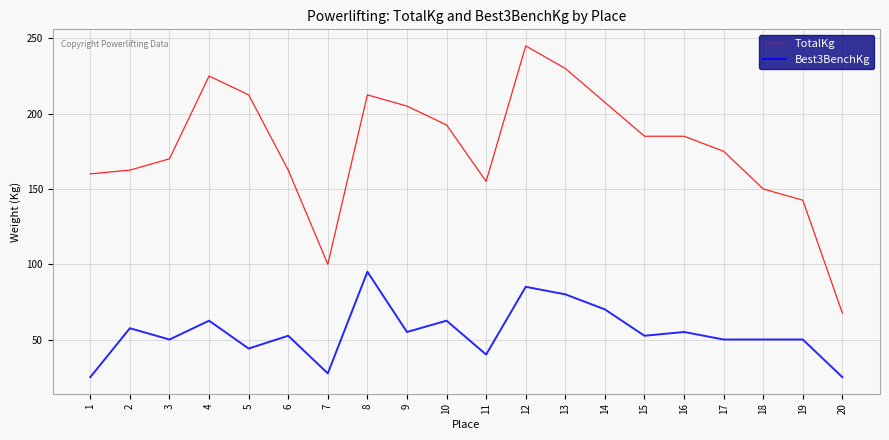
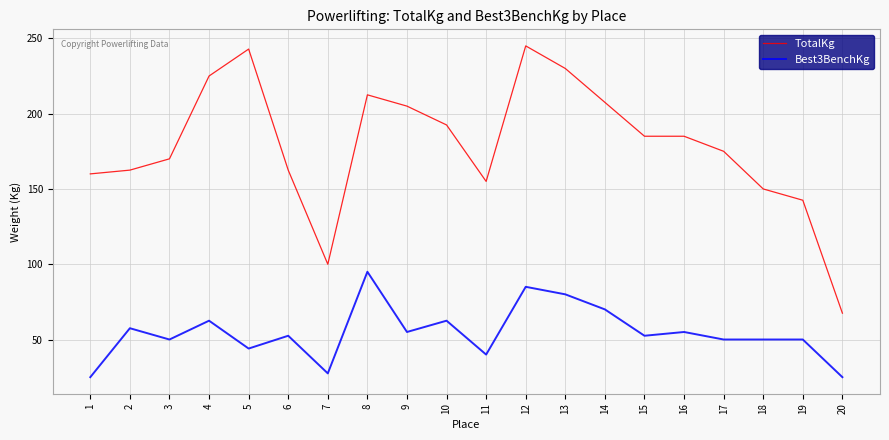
  {
    "TotalKg": {
      "1": 160,
      "2": 163,
      "3": 170,
      "4": 225,
-     "5": 213,
+     "5": 243,
      "6": 163,
      "7": 100,
      "8": 213,
      "9": 205,
      "10": 193,
      "11": 155,
      "12": 245,
      "13": 230,
      "14": 208,
      "15": 185,
      "16": 185,
      "17": 175,
      "18": 150,
      "19": 143,
      "20": 68
    },
    "Best3BenchKg": {
      "1": 25,
      "2": 58,
      "3": 50,
      "4": 63,
      "5": 44,
      "6": 53,
      "7": 28,
      "8": 95,
      "9": 55,
      "10": 63,
      "11": 40,
      "12": 85,
      "13": 80,
      "14": 70,
      "15": 53,
      "16": 55,
      "17": 50,
      "18": 50,
      "19": 50,
      "20": 25
    }
  }
